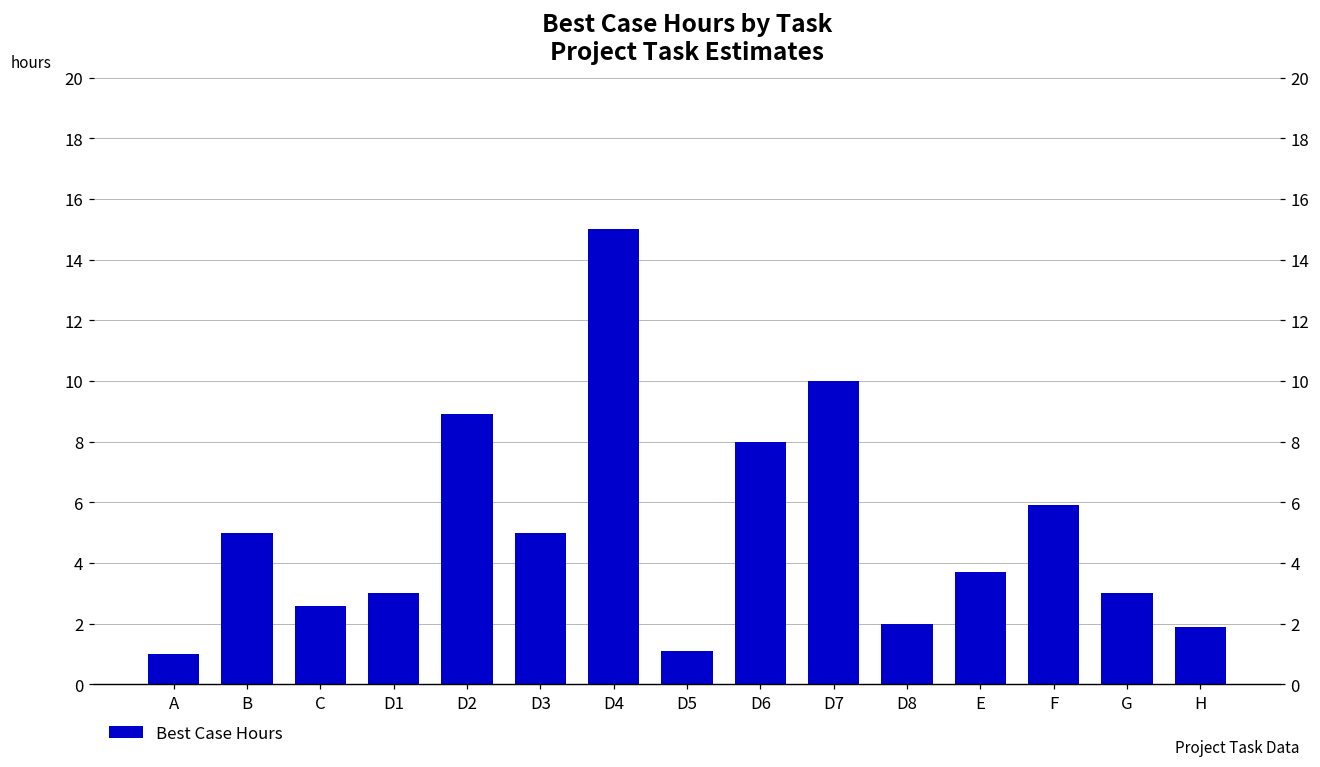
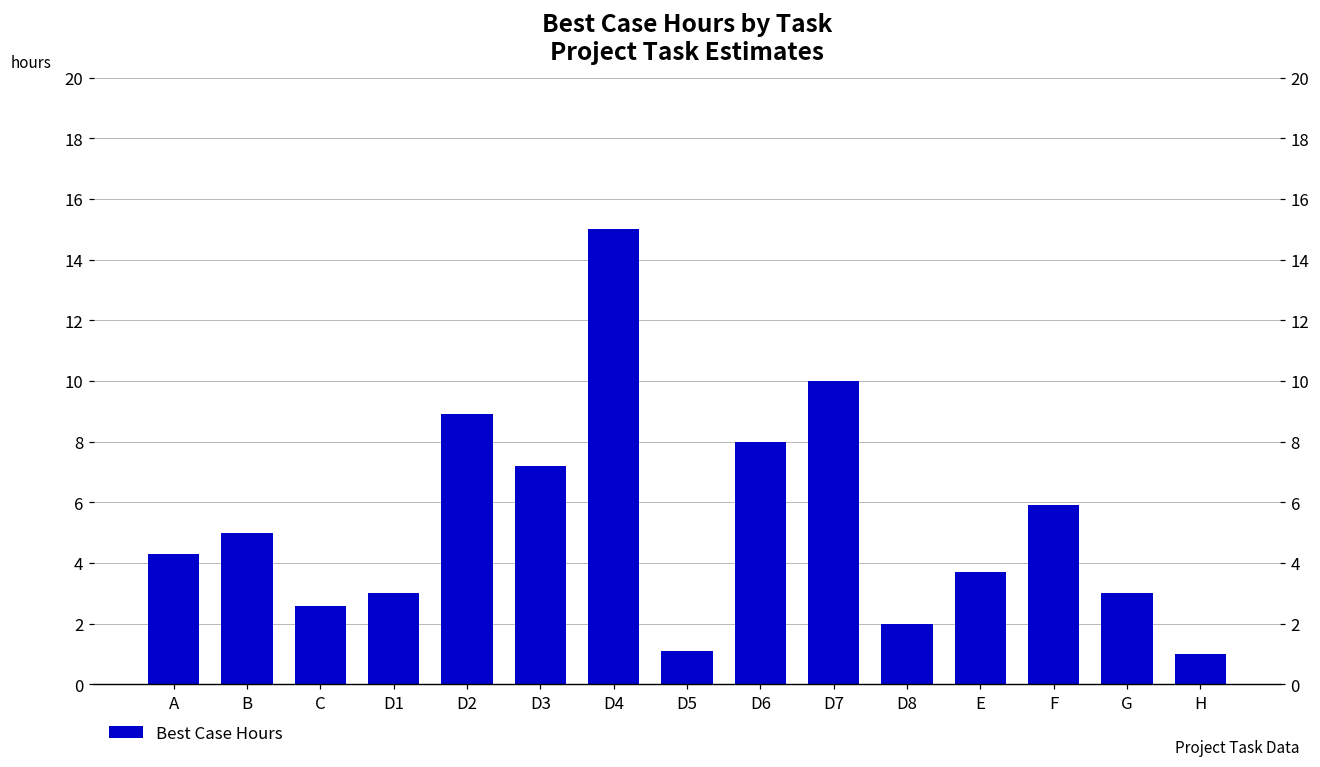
  {
-   "A": 1.0,
+   "A": 4.3,
    "B": 5.0,
    "C": 2.6,
    "D1": 3.0,
    "D2": 8.9,
-   "D3": 5.0,
+   "D3": 7.2,
    "D4": 15.0,
    "D5": 1.1,
    "D6": 8.0,
    "D7": 10.0,
    "D8": 2.0,
    "E": 3.7,
    "F": 5.9,
    "G": 3.0,
-   "H": 1.9
+   "H": 1.0
  }
